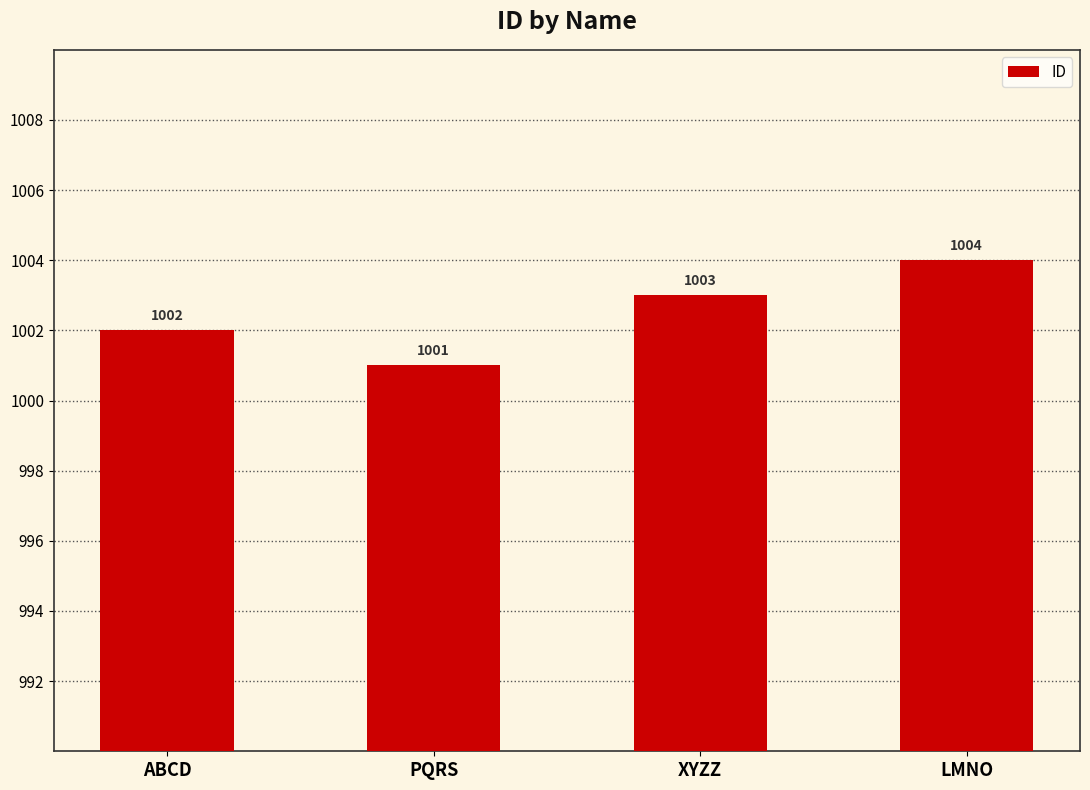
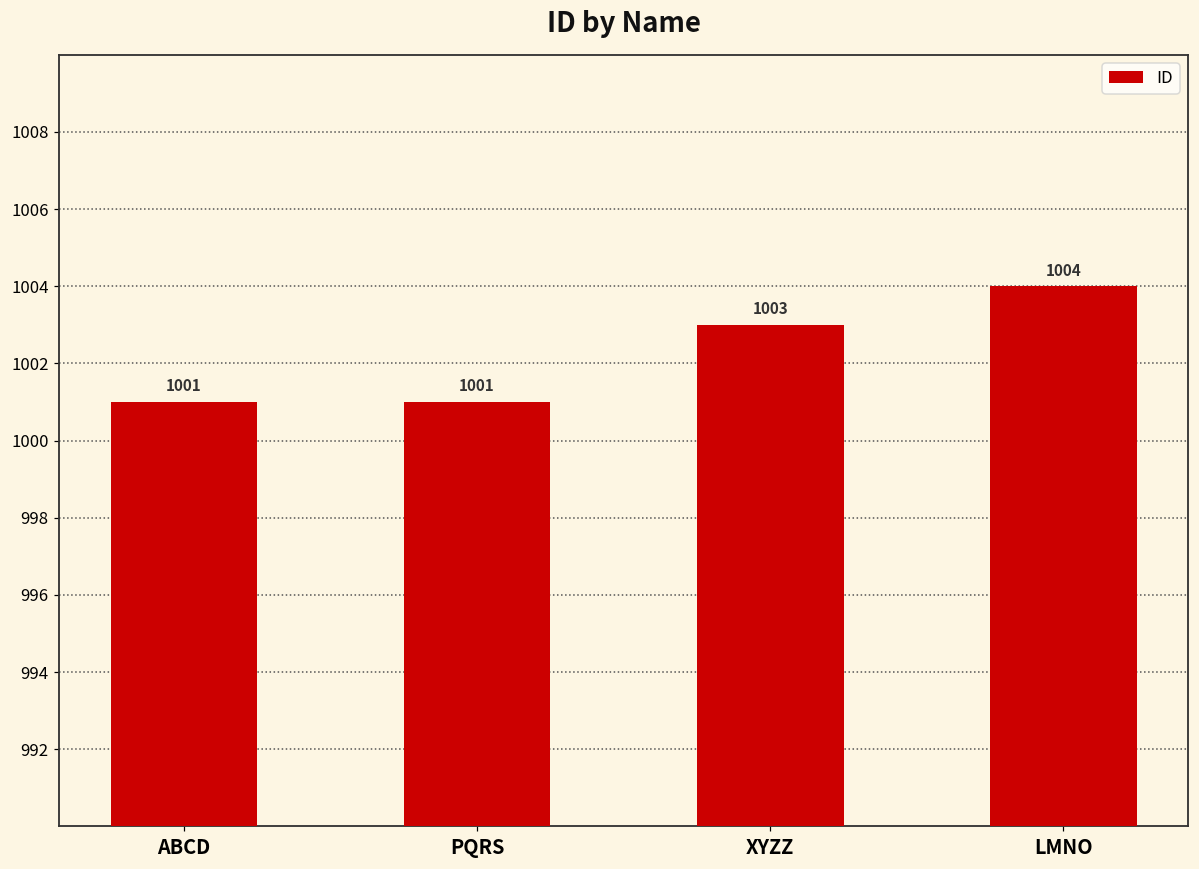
  {
-   "ABCD": 1002,
+   "ABCD": 1001,
    "PQRS": 1001,
    "XYZZ": 1003,
    "LMNO": 1004
  }
